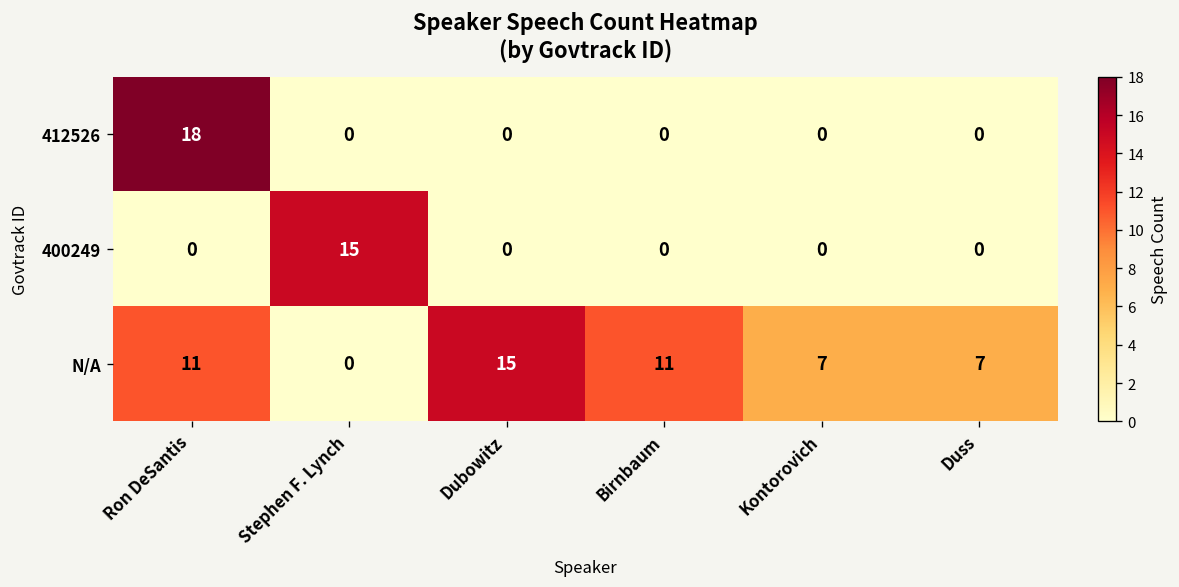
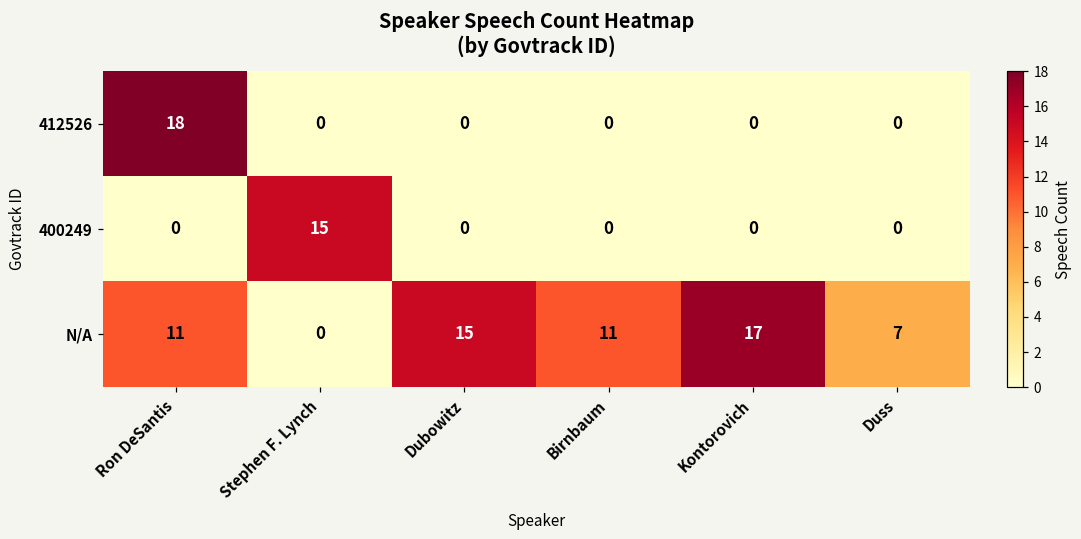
  {
    "412526": {
      "Ron DeSantis": 18,
      "Stephen F. Lynch": 0,
      "Dubowitz": 0,
      "Birnbaum": 0,
      "Kontorovich": 0,
      "Duss": 0
    },
    "400249": {
      "Ron DeSantis": 0,
      "Stephen F. Lynch": 15,
      "Dubowitz": 0,
      "Birnbaum": 0,
      "Kontorovich": 0,
      "Duss": 0
    },
    "N/A": {
      "Ron DeSantis": 11,
      "Stephen F. Lynch": 0,
      "Dubowitz": 15,
      "Birnbaum": 11,
-     "Kontorovich": 7,
+     "Kontorovich": 17,
      "Duss": 7
    }
  }
